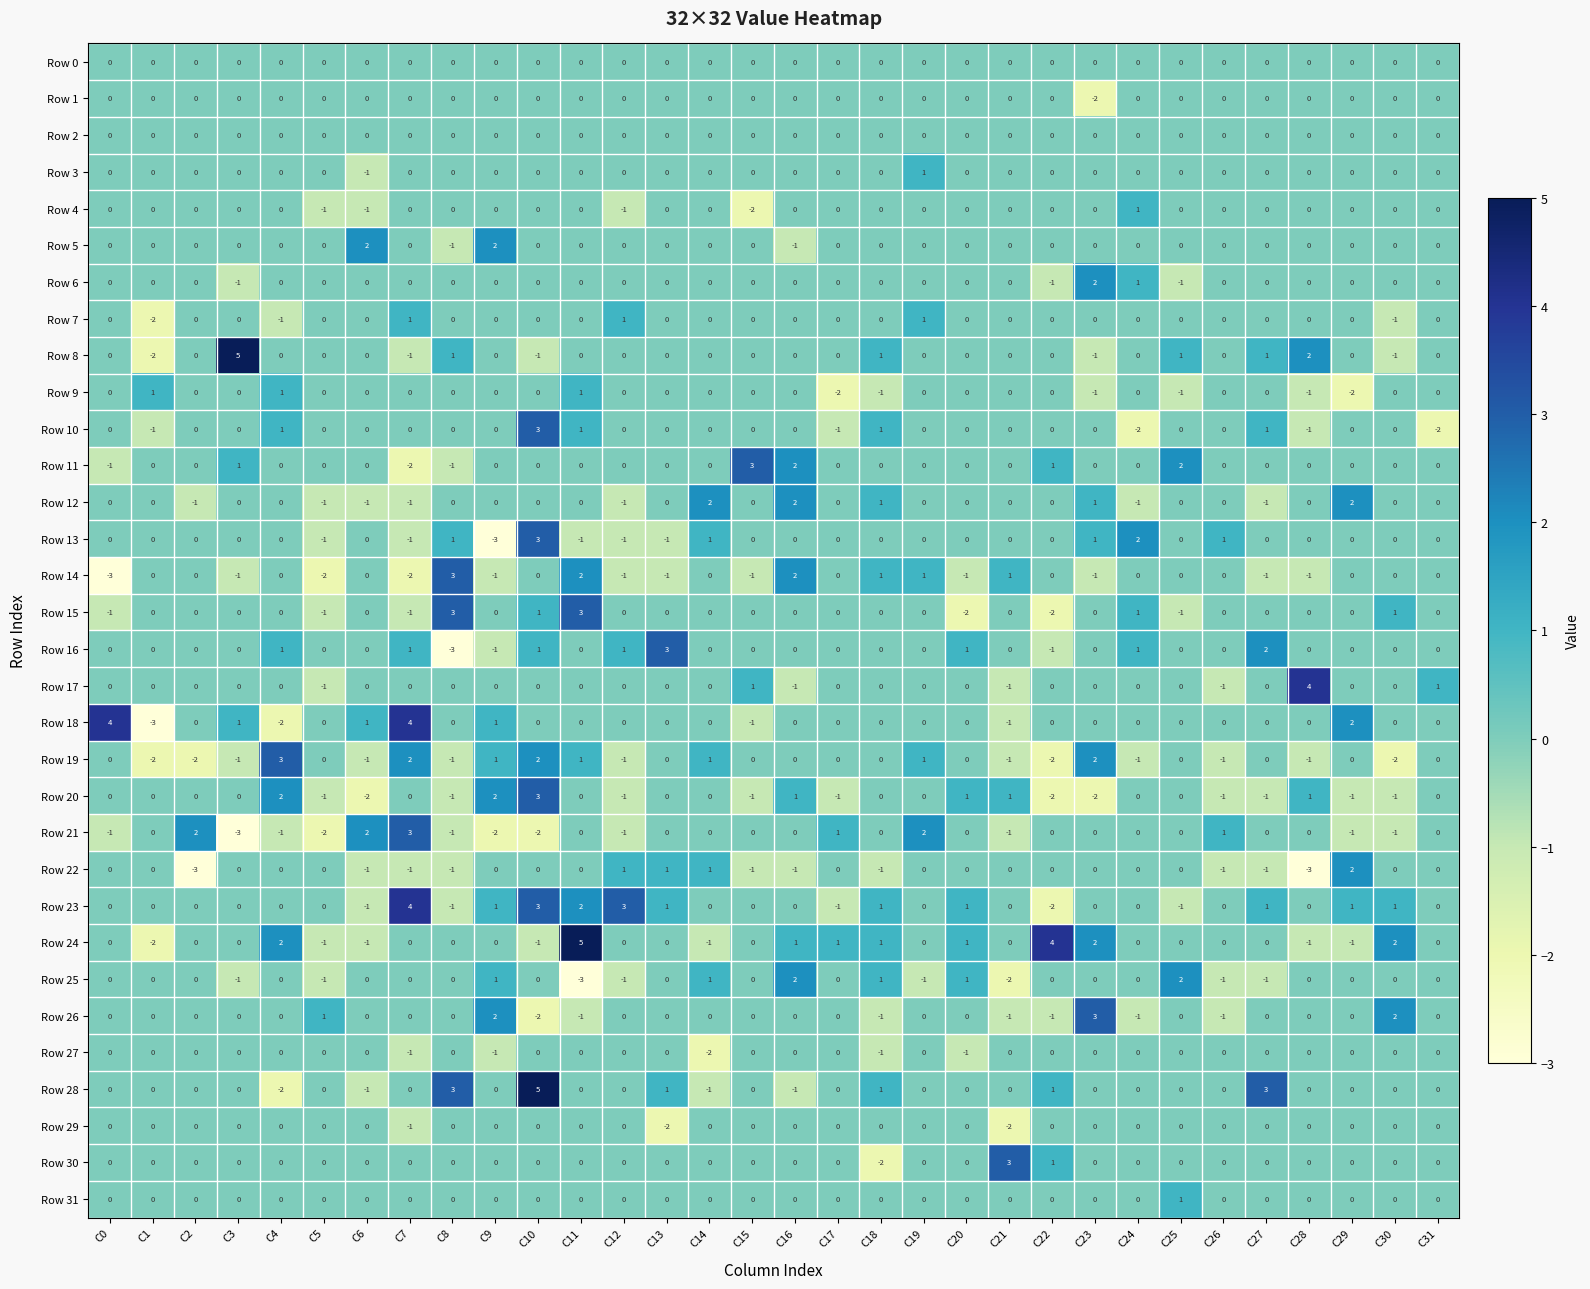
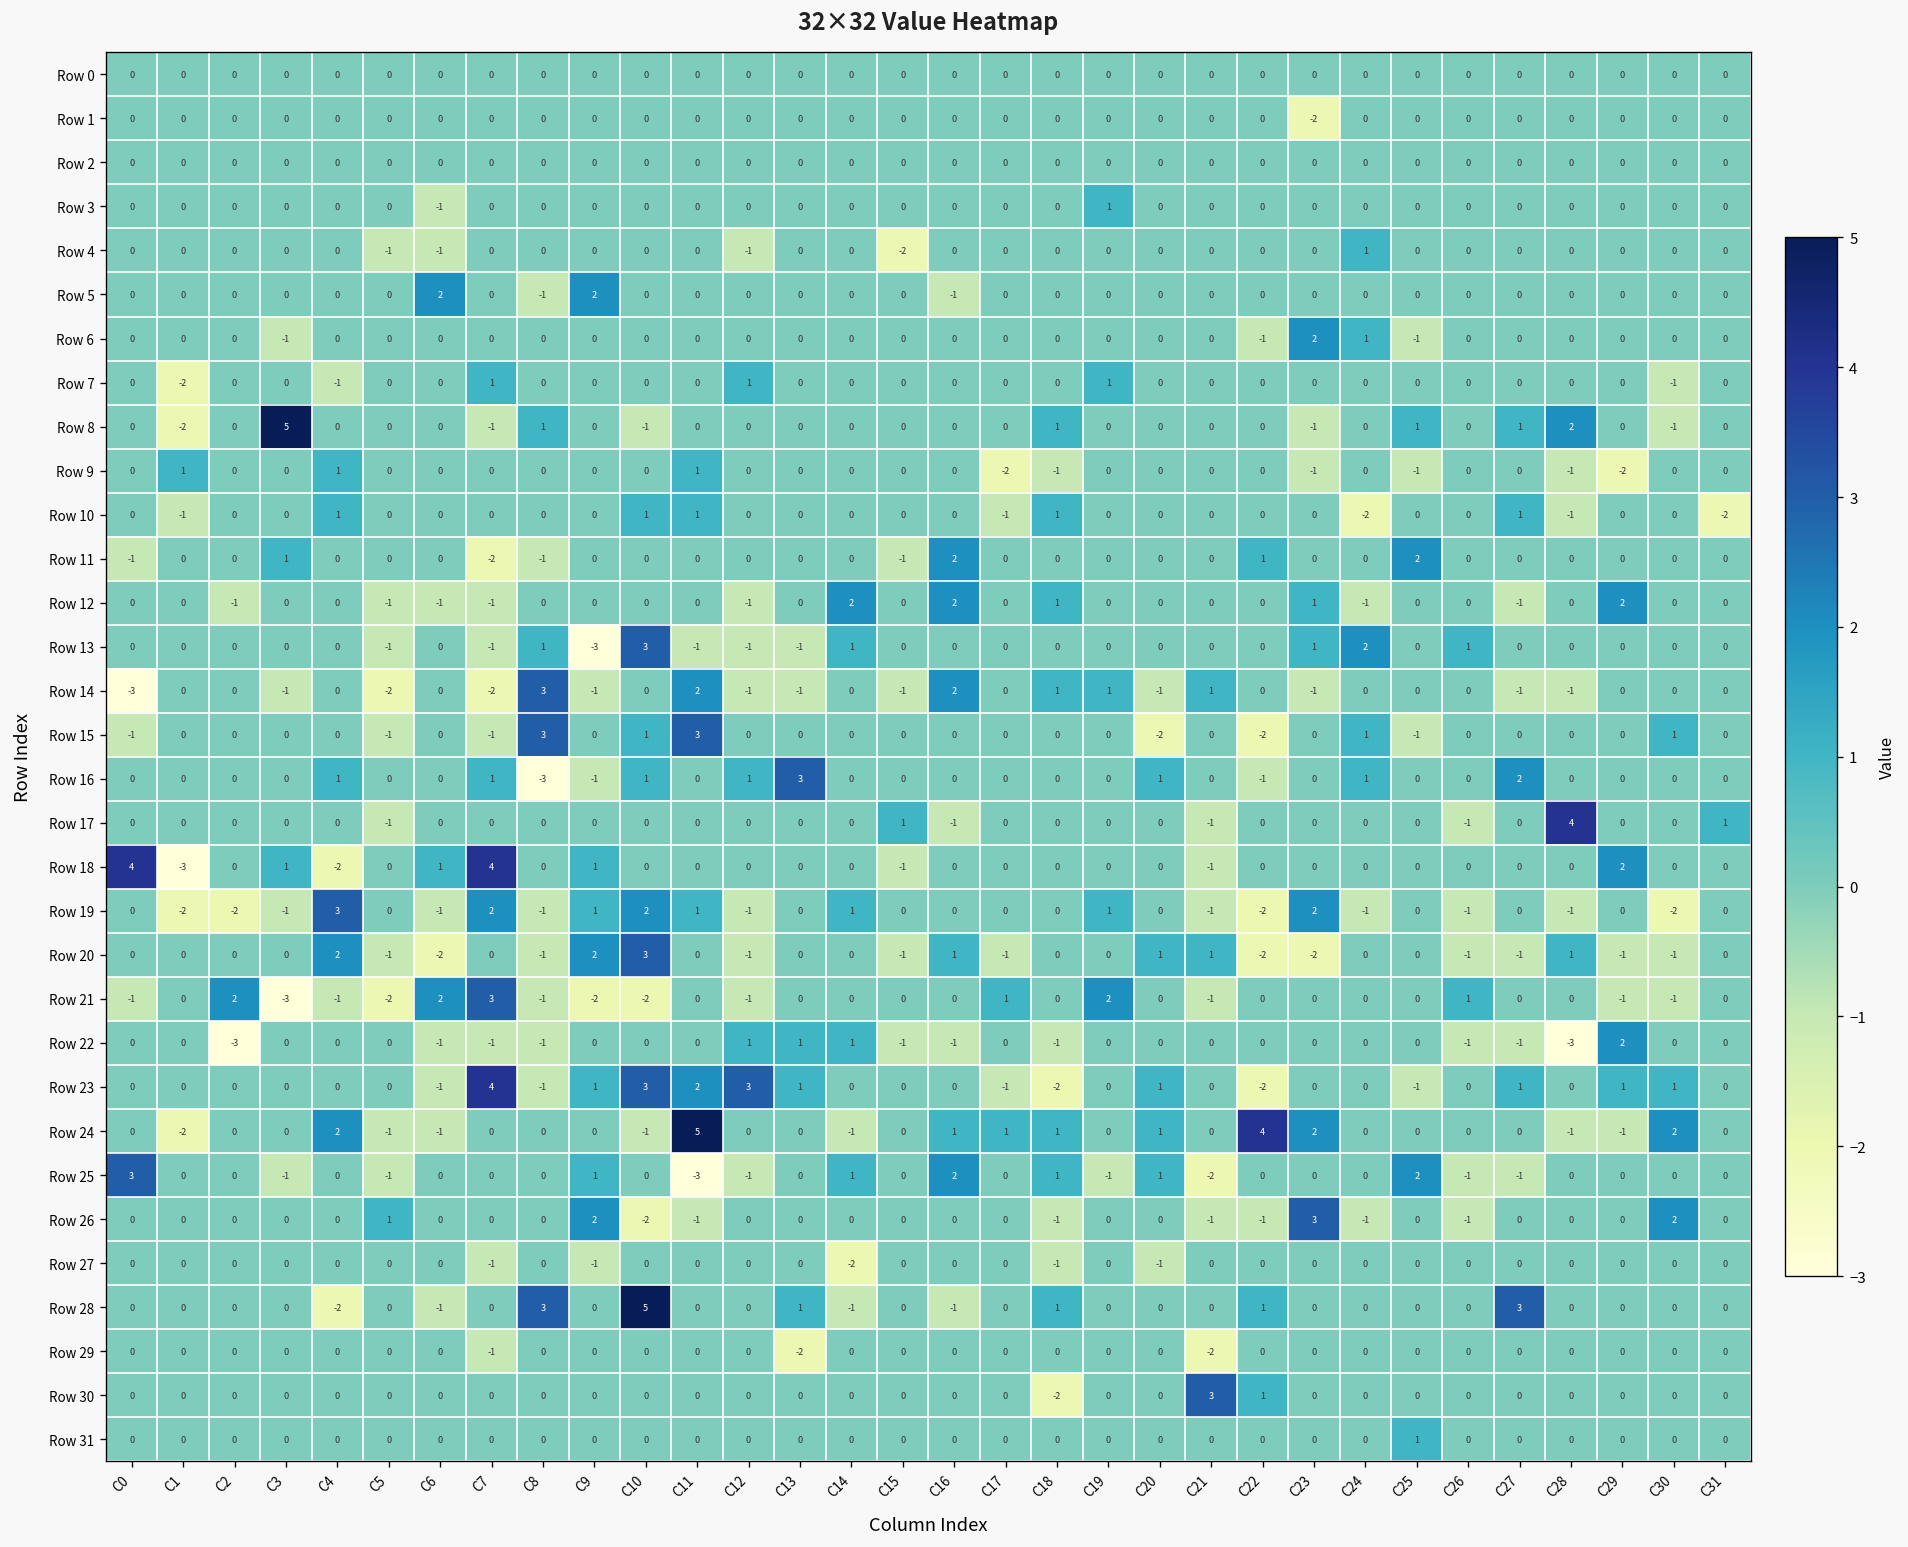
  {
    "Row 10": {
      "C0": 0,
      "C1": -1,
      "C2": 0,
      "C3": 0,
      "C4": 1,
      "C5": 0,
      "C6": 0,
      "C7": 0,
      "C8": 0,
      "C9": 0,
-     "C10": 3,
+     "C10": 1,
      "C11": 1,
      "C12": 0,
      "C13": 0,
      "C14": 0,
      "C15": 0,
      "C16": 0,
      "C17": -1,
      "C18": 1,
      "C19": 0,
      "C20": 0,
      "C21": 0,
      "C22": 0,
      "C23": 0,
      "C24": -2,
      "C25": 0,
      "C26": 0,
      "C27": 1,
      "C28": -1,
      "C29": 0,
      "C30": 0,
      "C31": -2
    },
    "Row 11": {
      "C0": -1,
      "C1": 0,
      "C2": 0,
      "C3": 1,
      "C4": 0,
      "C5": 0,
      "C6": 0,
      "C7": -2,
      "C8": -1,
      "C9": 0,
      "C10": 0,
      "C11": 0,
      "C12": 0,
      "C13": 0,
      "C14": 0,
-     "C15": 3,
+     "C15": -1,
      "C16": 2,
      "C17": 0,
      "C18": 0,
      "C19": 0,
      "C20": 0,
      "C21": 0,
      "C22": 1,
      "C23": 0,
      "C24": 0,
      "C25": 2,
      "C26": 0,
      "C27": 0,
      "C28": 0,
      "C29": 0,
      "C30": 0,
      "C31": 0
    },
    "Row 23": {
      "C0": 0,
      "C1": 0,
      "C2": 0,
      "C3": 0,
      "C4": 0,
      "C5": 0,
      "C6": -1,
      "C7": 4,
      "C8": -1,
      "C9": 1,
      "C10": 3,
      "C11": 2,
      "C12": 3,
      "C13": 1,
      "C14": 0,
      "C15": 0,
      "C16": 0,
      "C17": -1,
-     "C18": 1,
+     "C18": -2,
      "C19": 0,
      "C20": 1,
      "C21": 0,
      "C22": -2,
      "C23": 0,
      "C24": 0,
      "C25": -1,
      "C26": 0,
      "C27": 1,
      "C28": 0,
      "C29": 1,
      "C30": 1,
      "C31": 0
    },
    "Row 25": {
-     "C0": 0,
+     "C0": 3,
      "C1": 0,
      "C2": 0,
      "C3": -1,
      "C4": 0,
      "C5": -1,
      "C6": 0,
      "C7": 0,
      "C8": 0,
      "C9": 1,
      "C10": 0,
      "C11": -3,
      "C12": -1,
      "C13": 0,
      "C14": 1,
      "C15": 0,
      "C16": 2,
      "C17": 0,
      "C18": 1,
      "C19": -1,
      "C20": 1,
      "C21": -2,
      "C22": 0,
      "C23": 0,
      "C24": 0,
      "C25": 2,
      "C26": -1,
      "C27": -1,
      "C28": 0,
      "C29": 0,
      "C30": 0,
      "C31": 0
    }
  }
